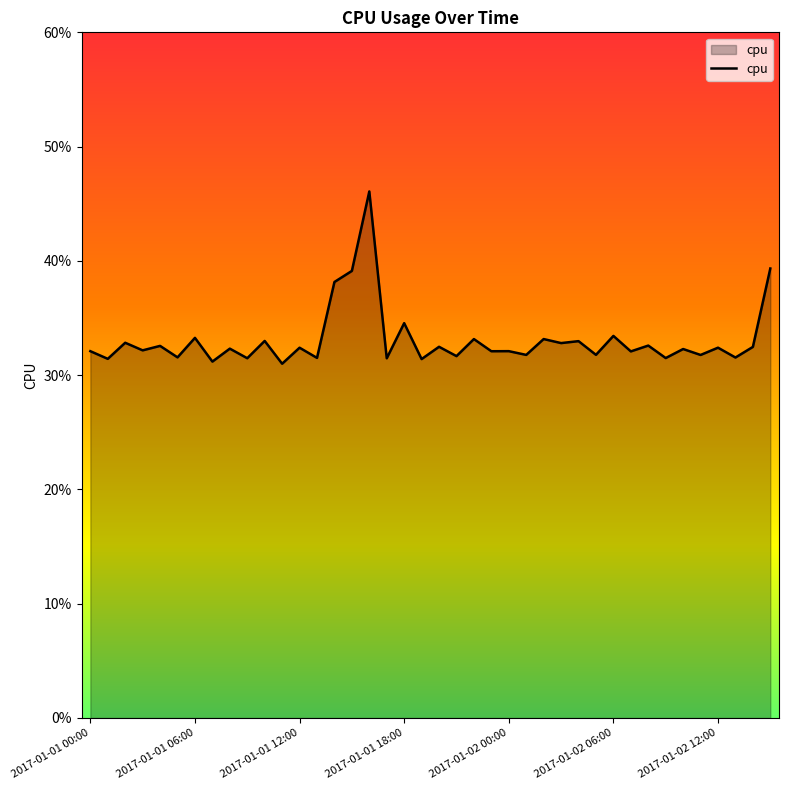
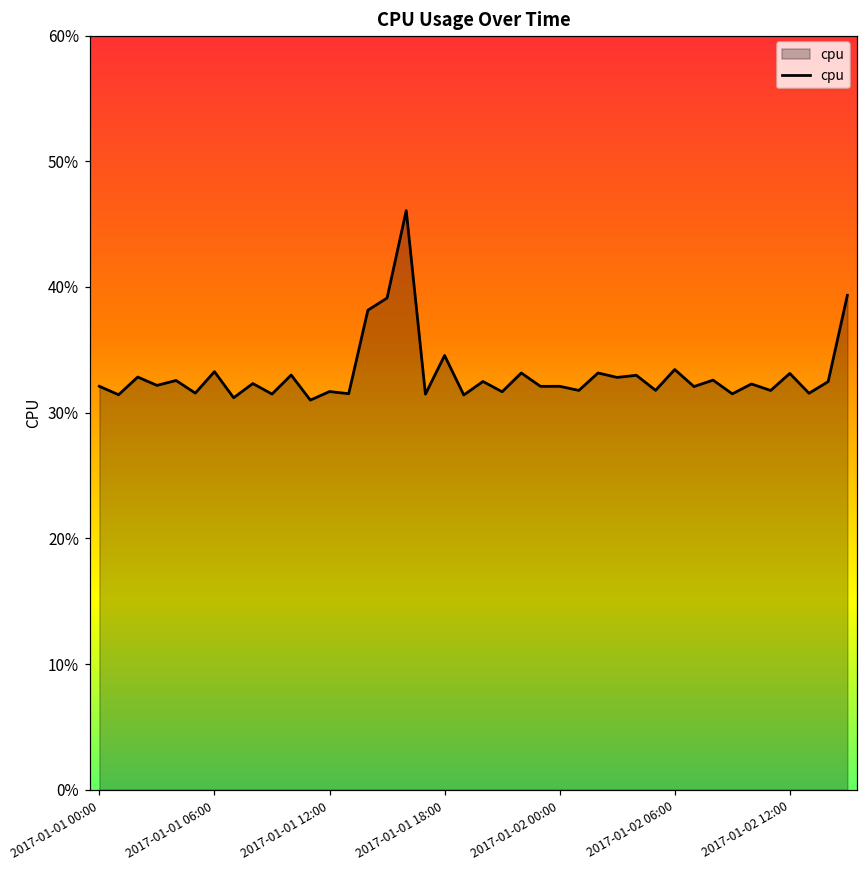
  {
    "2017-01-01 00:00": "32.1%",
    "2017-01-01 06:00": "33.3%",
-   "2017-01-01 12:00": "32.4%",
+   "2017-01-01 12:00": "31.7%",
    "2017-01-01 18:00": "34.6%",
    "2017-01-02 00:00": "32.1%",
    "2017-01-02 06:00": "33.4%",
-   "2017-01-02 12:00": "32.4%"
+   "2017-01-02 12:00": "33.1%"
  }
